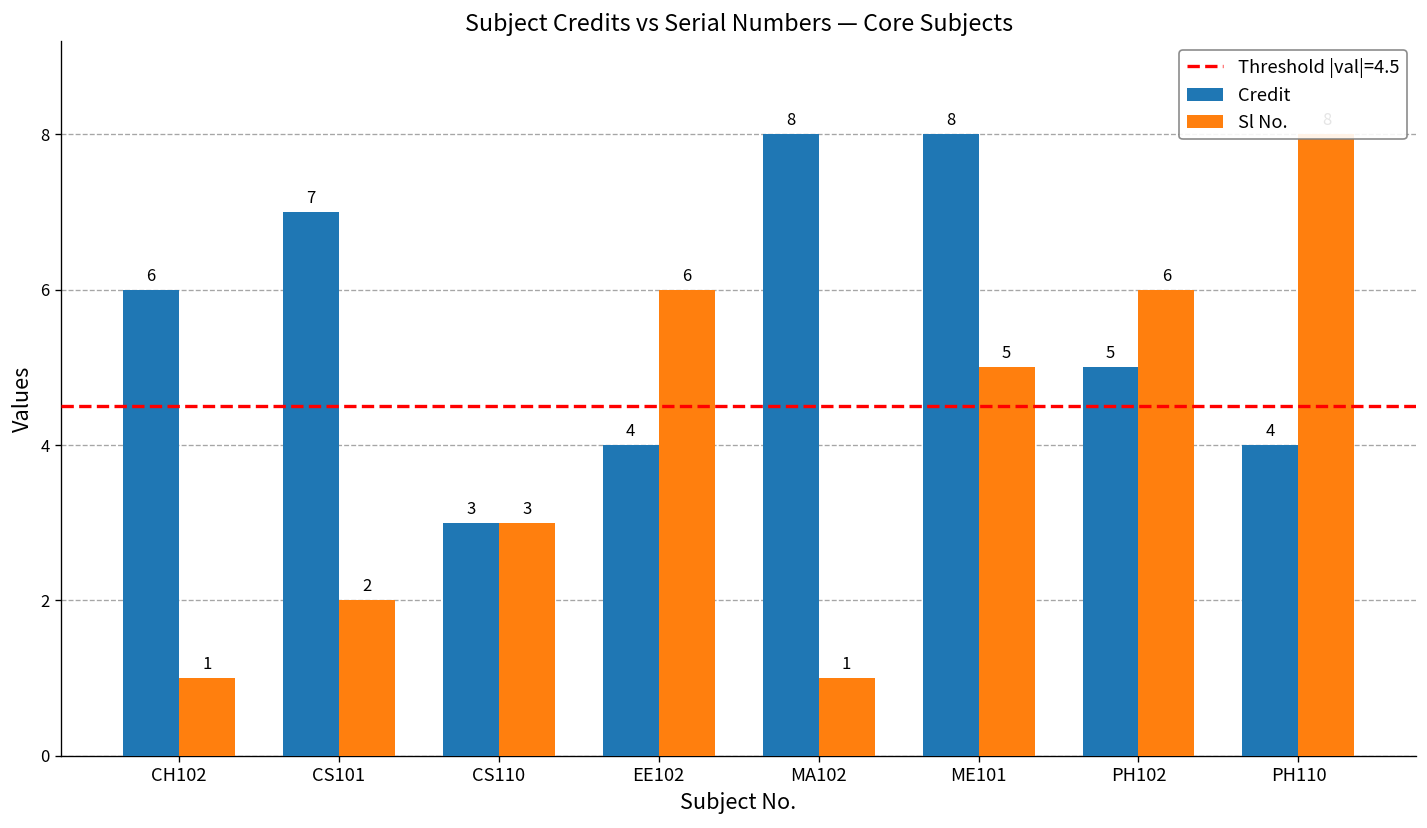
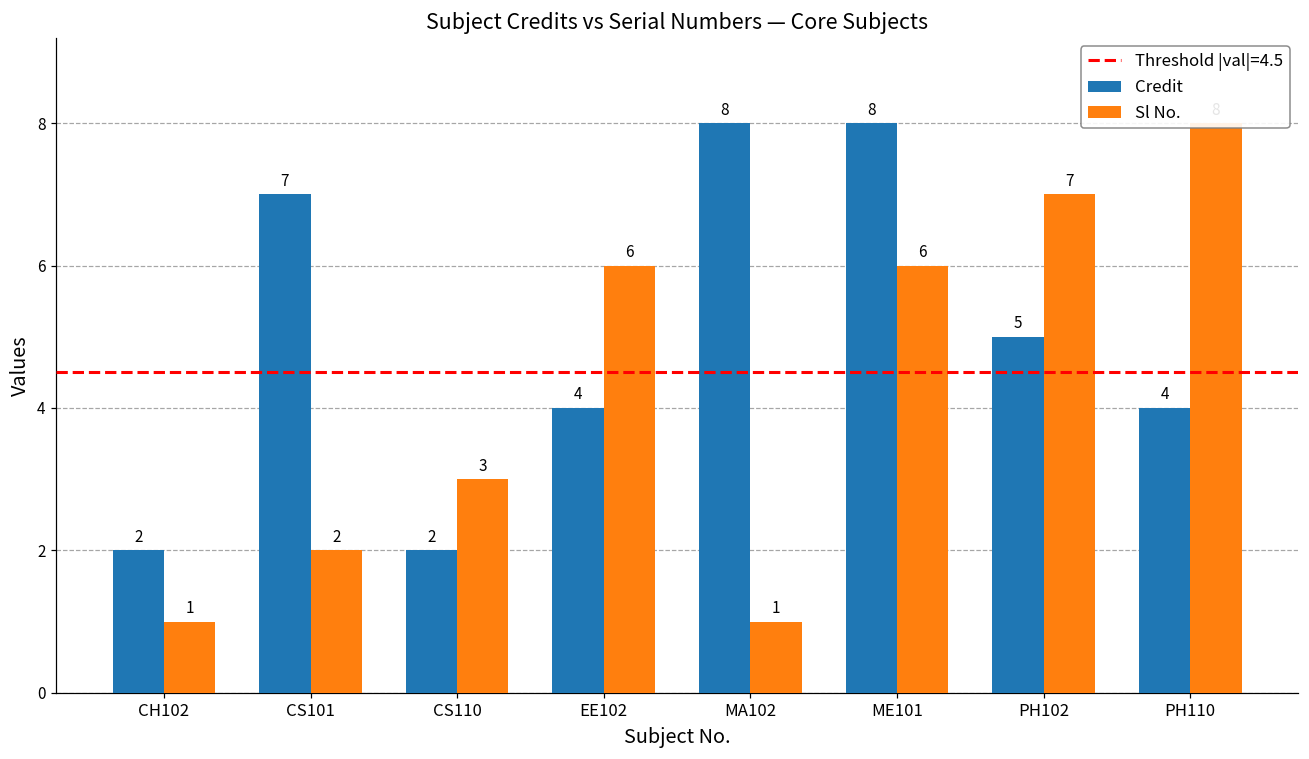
  {
    "Credit": {
-     "CH102": 6,
+     "CH102": 2,
      "CS101": 7,
-     "CS110": 3,
+     "CS110": 2,
      "EE102": 4,
      "MA102": 8,
      "ME101": 8,
      "PH102": 5,
      "PH110": 4
    },
    "Sl No.": {
      "CH102": 1,
      "CS101": 2,
      "CS110": 3,
      "EE102": 6,
      "MA102": 1,
-     "ME101": 5,
-     "PH102": 6
+     "ME101": 6,
+     "PH102": 7
    }
  }
